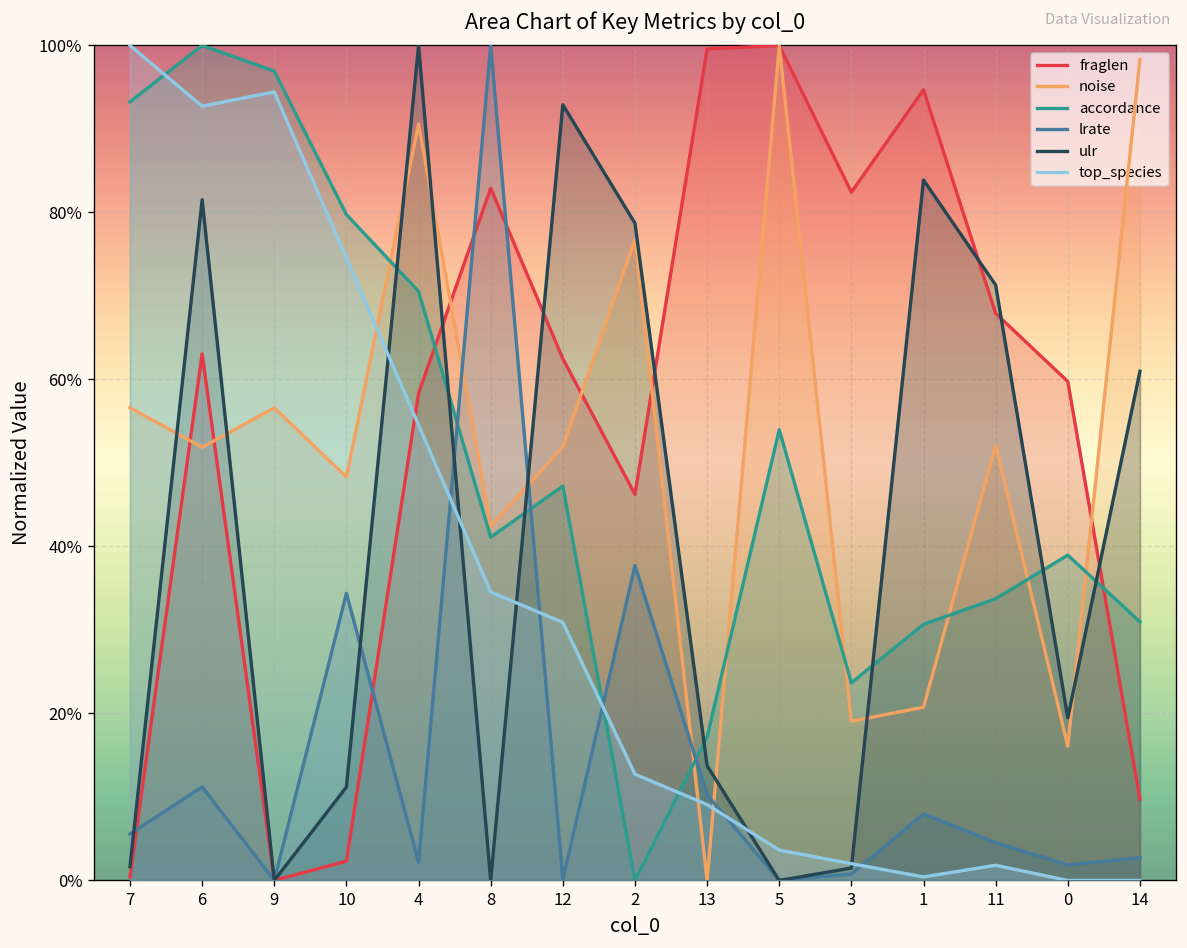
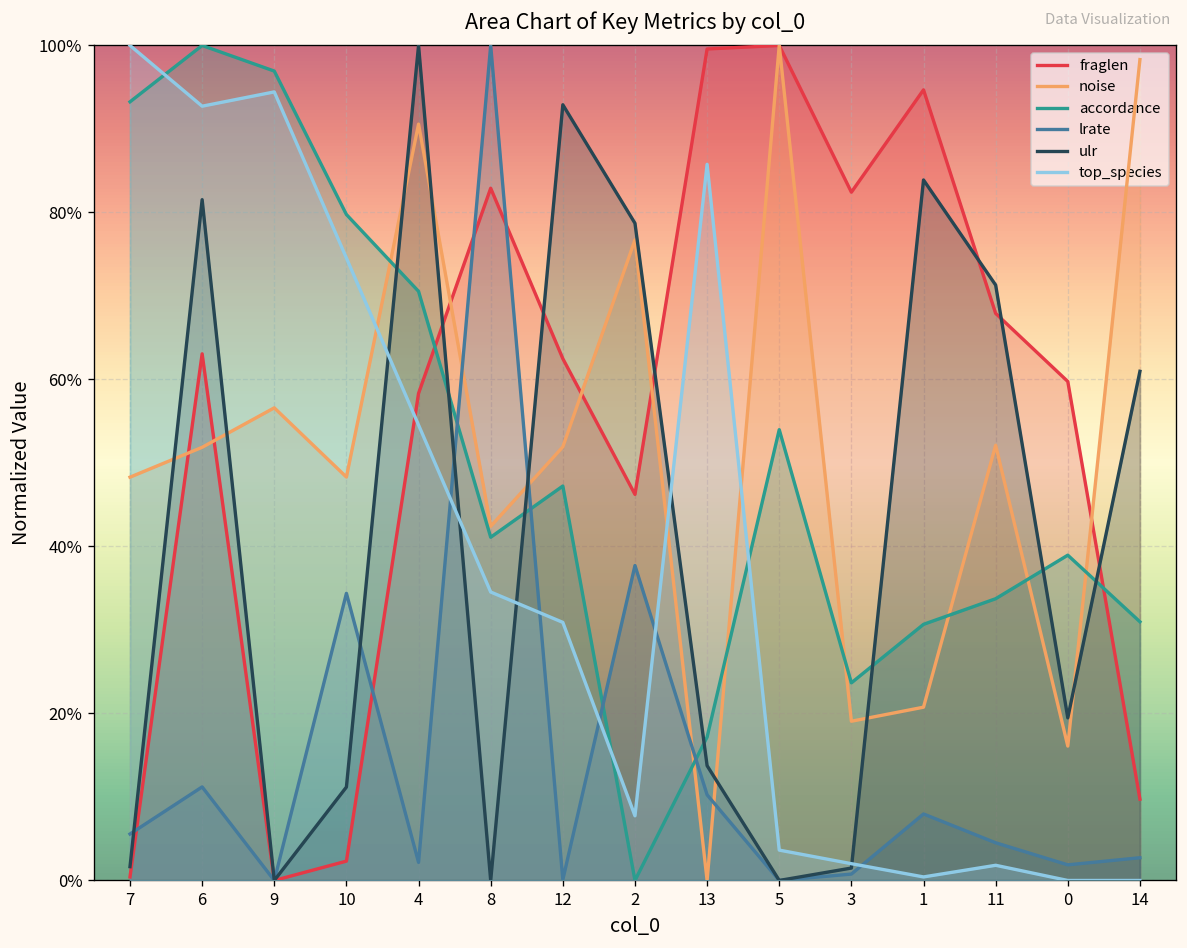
  {
    "fraglen": {
      "7": "0%",
      "6": "63%",
      "10": "2%",
      "4": "58%",
      "8": "83%",
      "12": "62%",
      "2": "46%",
      "13": "100%",
      "3": "82%",
      "1": "95%",
      "11": "68%",
      "0": "60%",
      "14": "10%"
    },
    "noise": {
-     "7": "57%",
+     "7": "48%",
      "6": "52%",
      "9": "57%",
      "10": "48%",
      "4": "91%",
      "8": "42%",
      "12": "52%",
      "2": "77%",
      "13": "0%",
      "3": "19%",
      "1": "21%",
      "11": "52%",
      "0": "16%"
    },
    "ulr": {
      "7": "2%",
      "6": "82%",
      "10": "11%",
      "4": "100%",
      "8": "0%",
      "12": "93%",
      "2": "79%",
      "13": "14%",
      "3": "1%",
      "1": "84%",
      "11": "71%",
      "0": "19%",
      "14": "61%"
    },
    "top_species": {
      "7": "100%",
      "6": "93%",
      "9": "94%",
      "10": "75%",
      "4": "55%",
      "8": "35%",
      "12": "31%",
-     "2": "13%",
-     "13": "9%",
+     "2": "8%",
+     "13": "86%",
      "5": "4%",
      "3": "2%",
      "1": "0%",
      "11": "2%",
      "0": "0%",
      "14": "0%"
    }
  }
